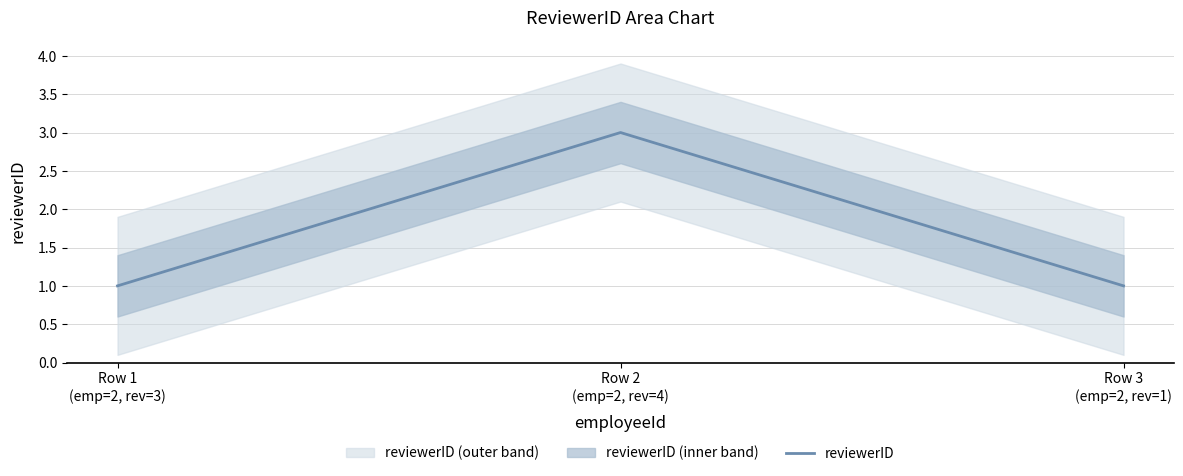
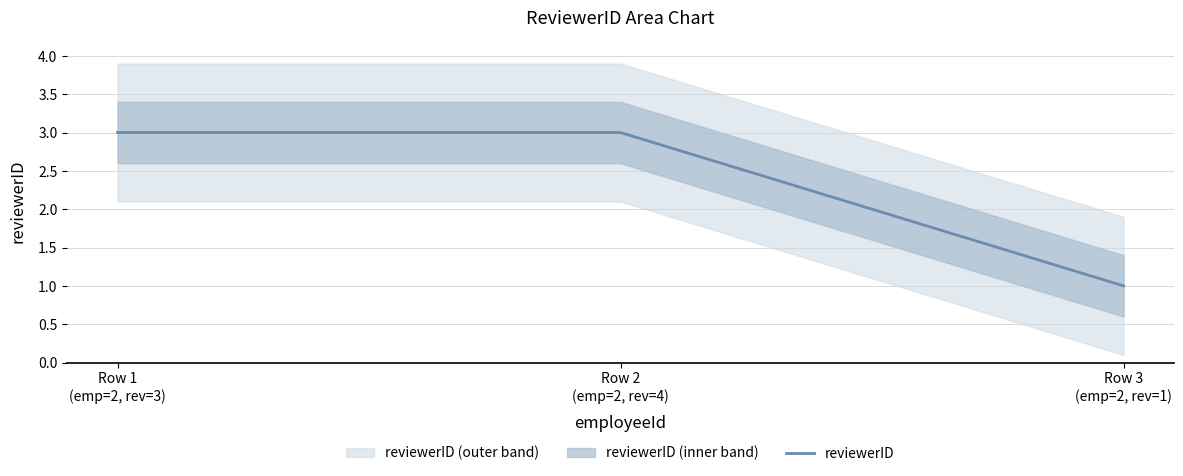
  {
    "reviewerID": {
-     "Row 1 (emp=2, rev=3)": 1,
+     "Row 1 (emp=2, rev=3)": 3,
      "Row 2 (emp=2, rev=4)": 3,
      "Row 3 (emp=2, rev=1)": 1
    }
  }
